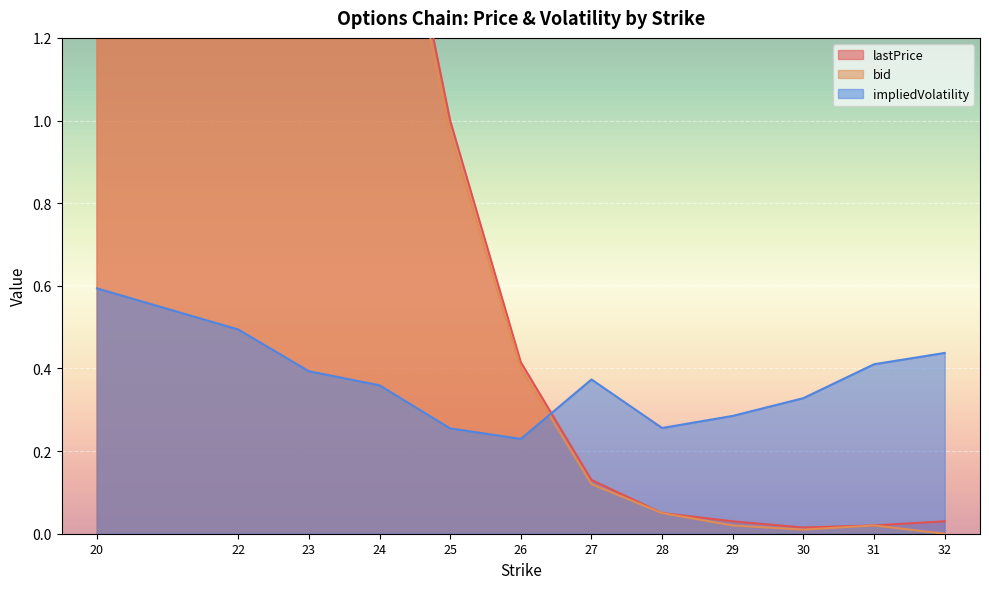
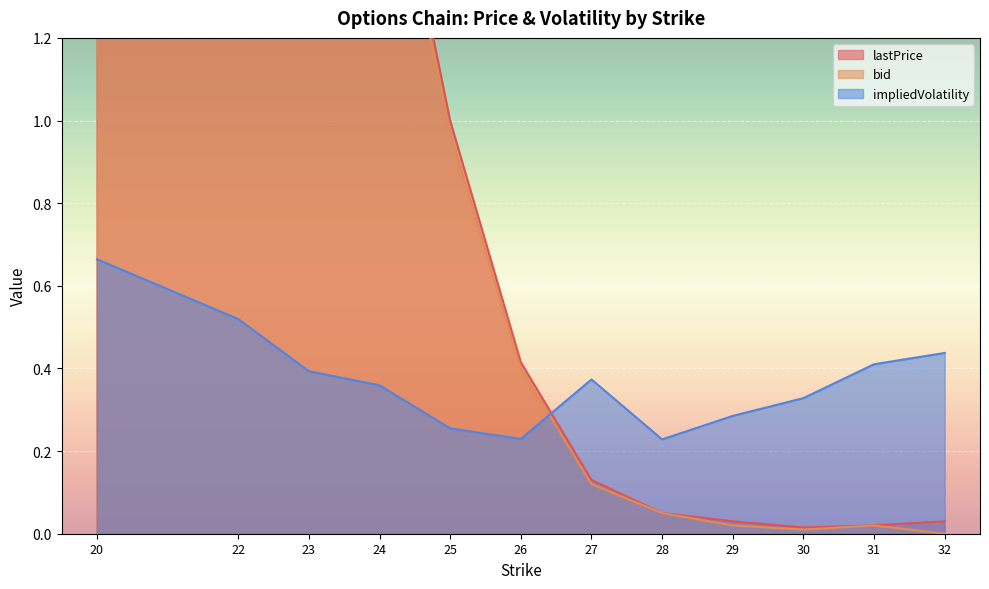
  {
    "impliedVolatility": {
-     "20": 0.59,
-     "22": 0.49,
+     "20": 0.66,
+     "22": 0.52,
      "23": 0.39,
      "24": 0.36,
      "25": 0.25,
      "26": 0.23,
      "27": 0.37,
-     "28": 0.26,
+     "28": 0.23,
      "29": 0.29,
      "30": 0.33,
      "31": 0.41,
      "32": 0.44
    }
  }
